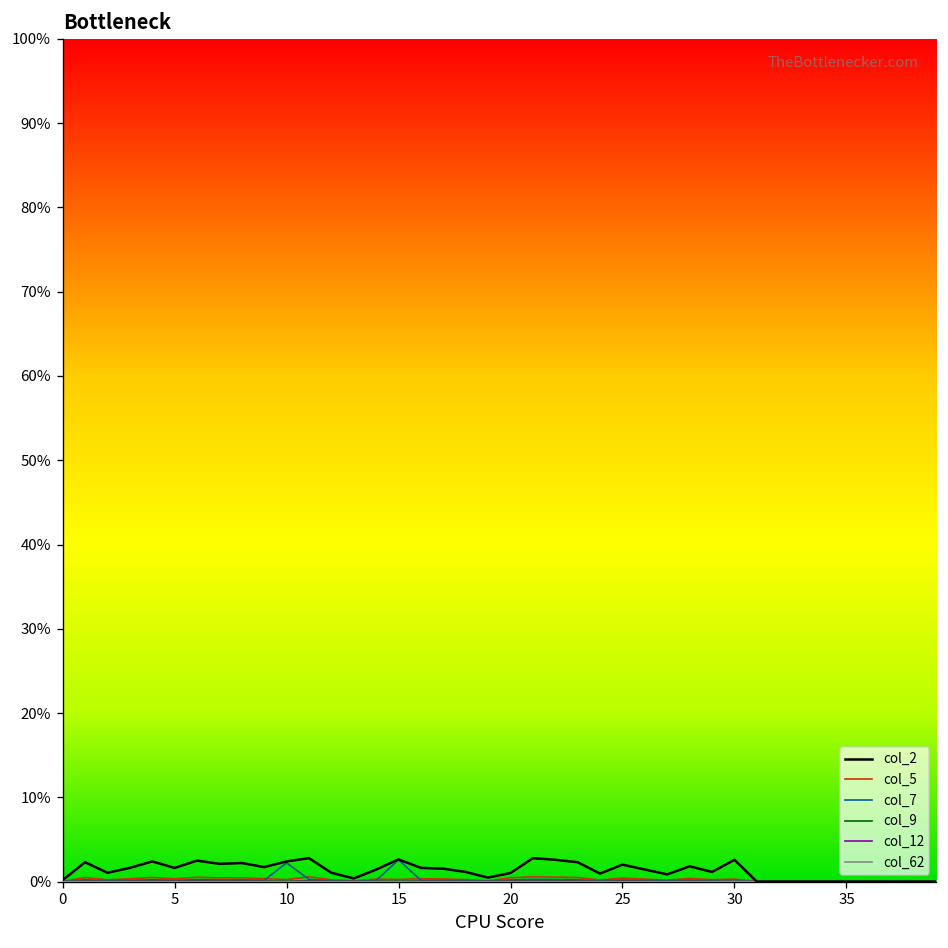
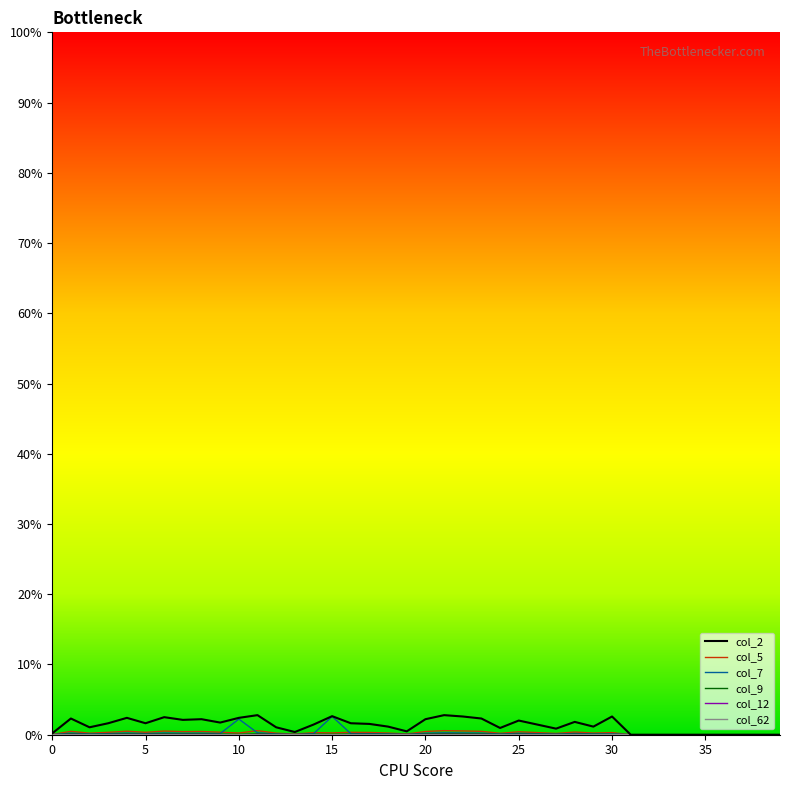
  {
    "col_2": {
      "5": "2%",
-     "20": "1%",
+     "20": "2%",
      "25": "2%",
      "30": "3%"
    }
  }
